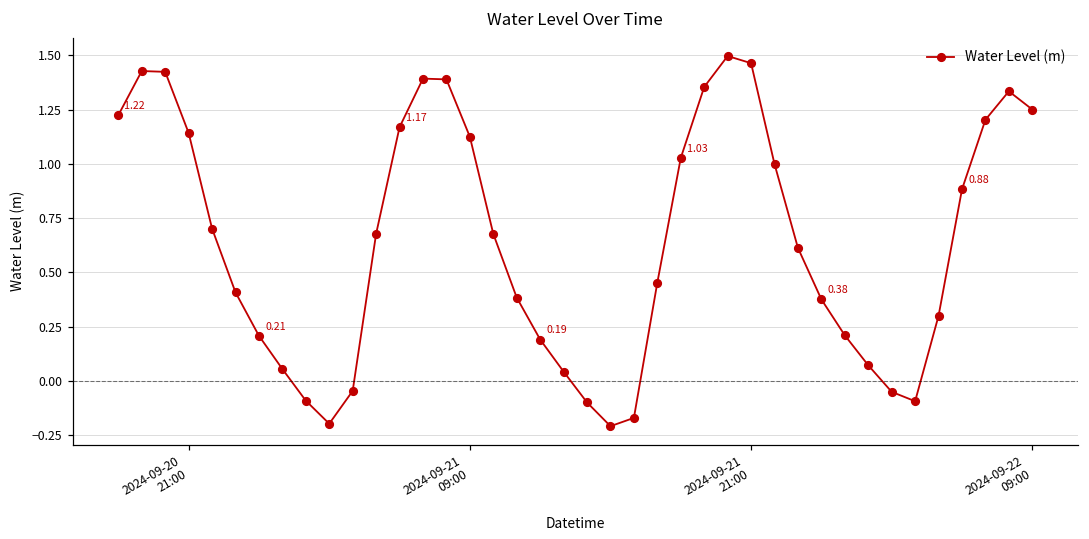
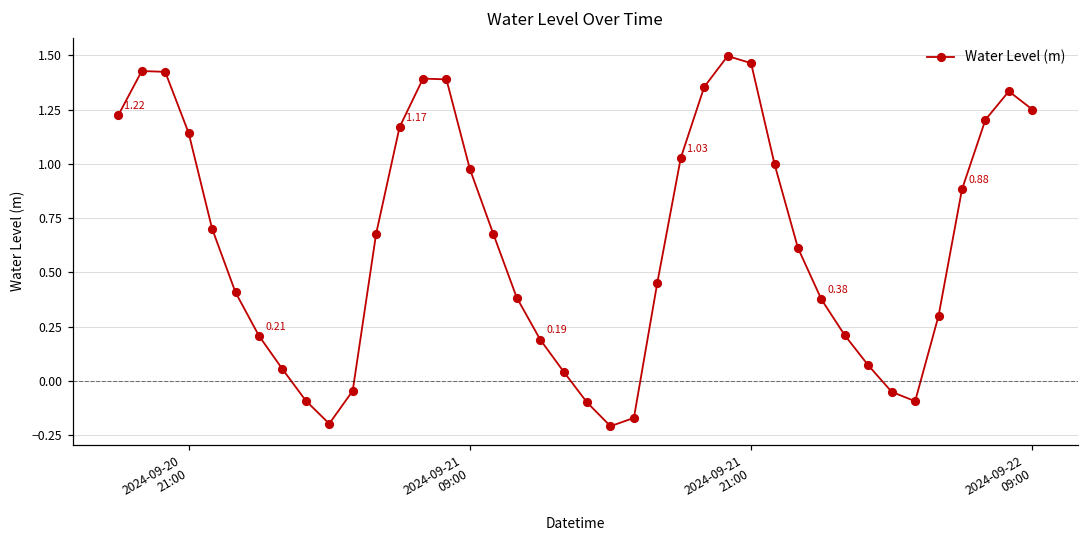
  {
    "2024-09-20 21:00": 1.14,
-   "2024-09-21 09:00": 1.13,
+   "2024-09-21 09:00": 0.98,
    "2024-09-21 21:00": 1.46,
    "2024-09-22 09:00": 1.25
  }
